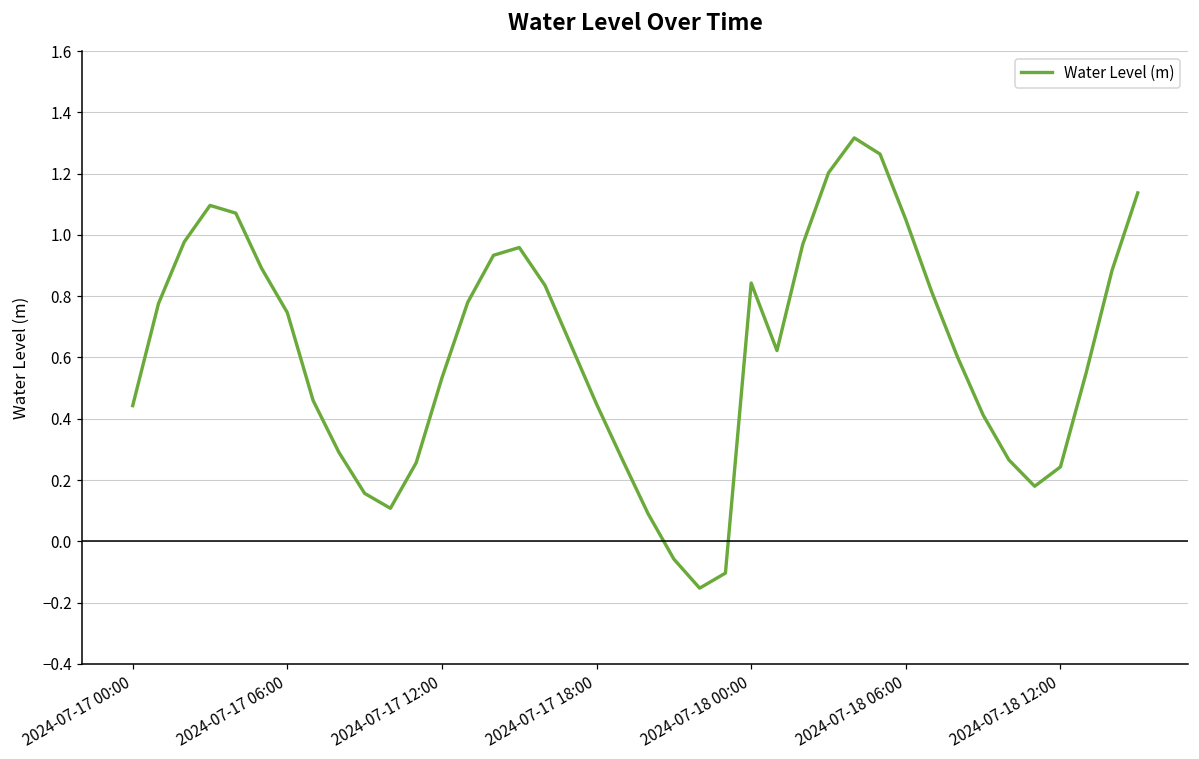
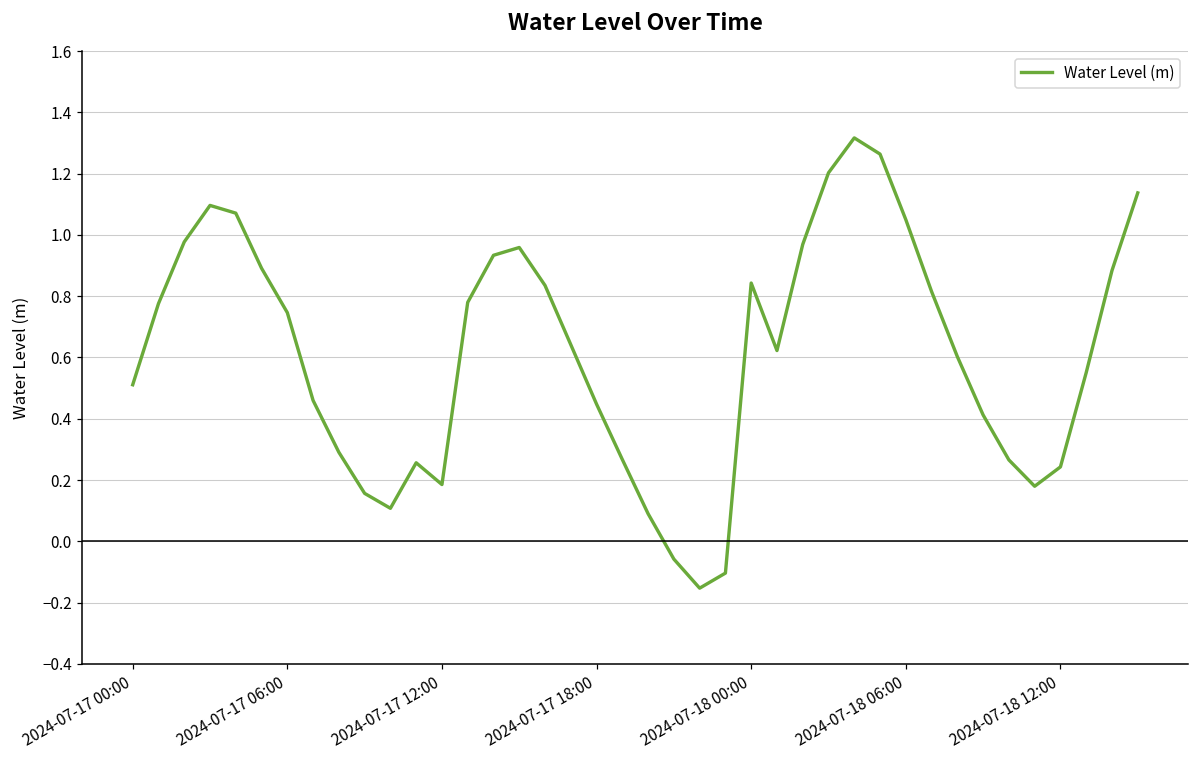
  {
-   "2024-07-17 00:00": 0.44,
+   "2024-07-17 00:00": 0.51,
    "2024-07-17 06:00": 0.75,
-   "2024-07-17 12:00": 0.53,
+   "2024-07-17 12:00": 0.19,
    "2024-07-17 18:00": 0.45,
    "2024-07-18 00:00": 0.84,
    "2024-07-18 06:00": 1.05,
    "2024-07-18 12:00": 0.24
  }
